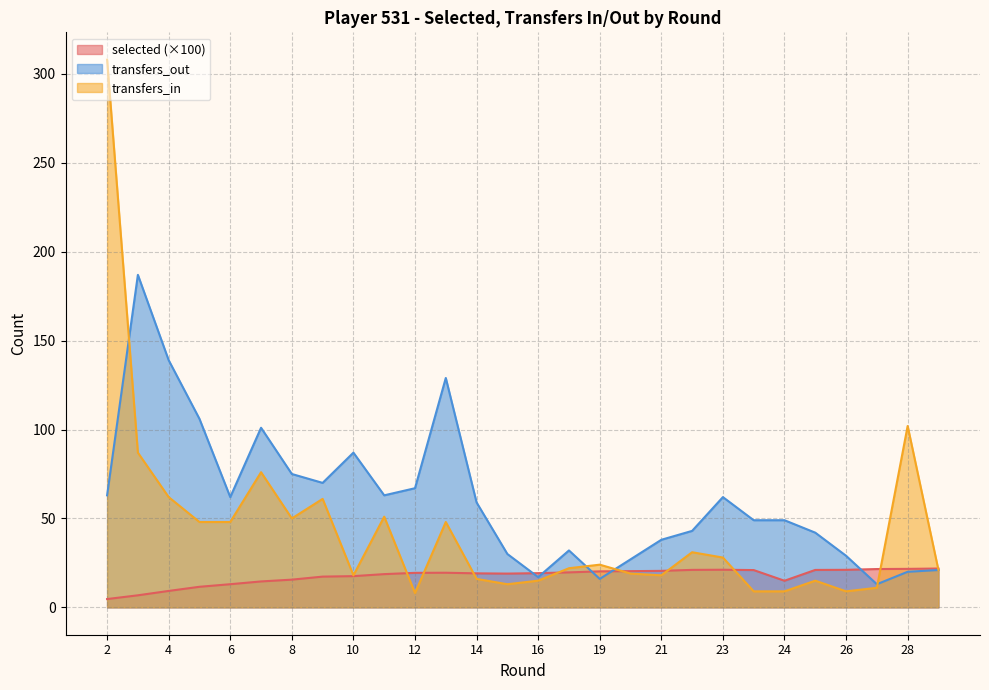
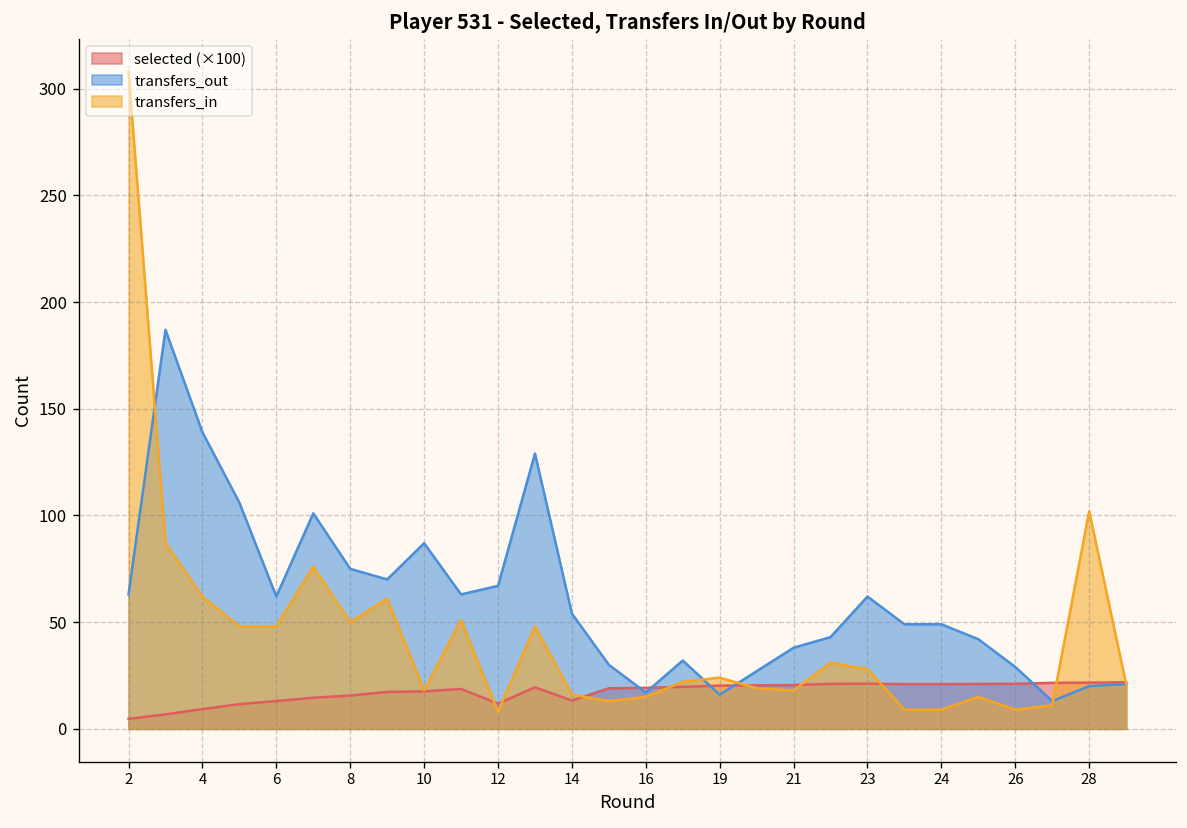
  {
    "selected (×100)": {
      "2": 5,
      "4": 9,
      "6": 13,
      "8": 16,
-     "12": 19,
-     "14": 19,
+     "12": 12,
+     "14": 13,
      "16": 19,
-     "24": 15,
+     "24": 21,
      "26": 21,
      "28": 22
    },
    "transfers_out": {
      "2": 63,
      "4": 139,
      "6": 62,
      "8": 75,
      "10": 87,
      "12": 67,
-     "14": 59,
+     "14": 54,
      "16": 17,
      "24": 49,
      "26": 29,
      "28": 20
    },
    "transfers_in": {
      "4": 62,
      "6": 48,
      "8": 50,
      "12": 8,
      "14": 16,
      "16": 15,
      "24": 9,
      "26": 9,
      "28": 102
    }
  }
